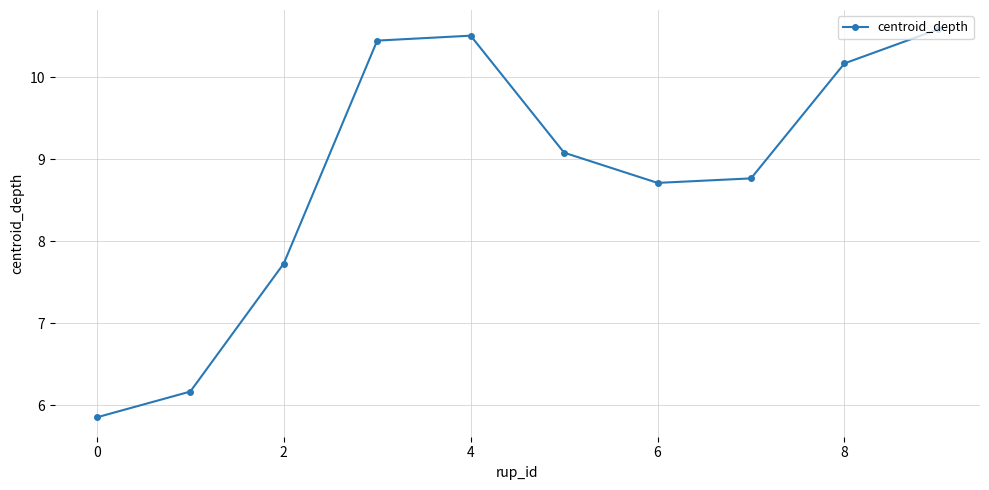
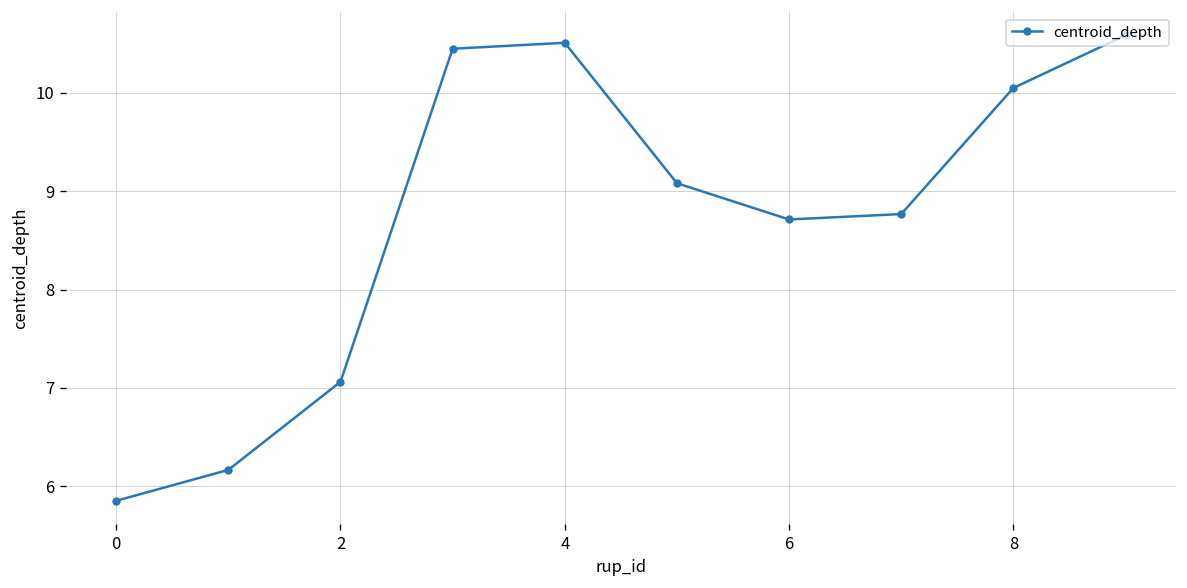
  {
    "0": 5.9,
-   "2": 7.7,
+   "2": 7.1,
    "4": 10.5,
    "6": 8.7,
-   "8": 10.2
+   "8": 10.0
  }
